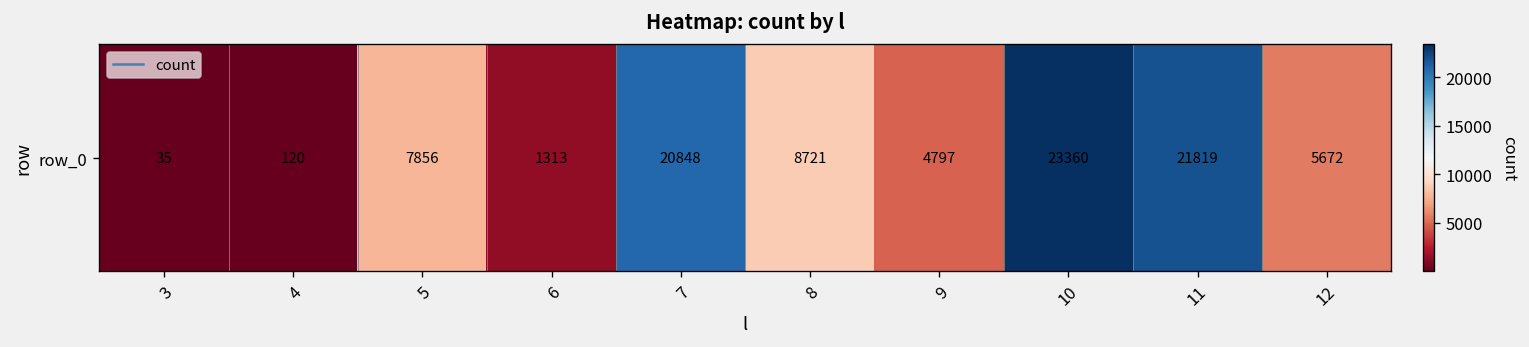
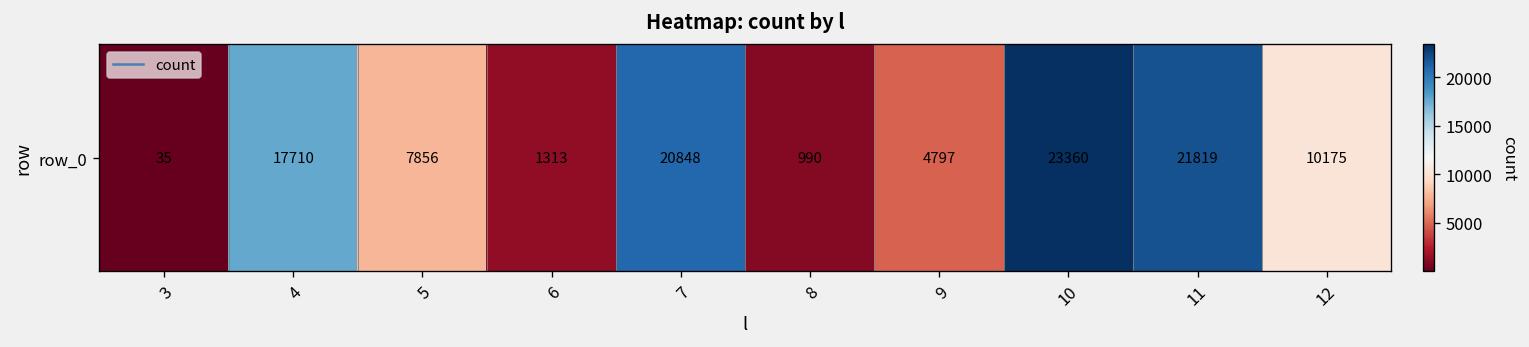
  {
    "row_0": {
      "3": 35,
-     "4": 120,
+     "4": 17710,
      "5": 7856,
      "6": 1313,
      "7": 20848,
-     "8": 8721,
+     "8": 990,
      "9": 4797,
      "10": 23360,
      "11": 21819,
-     "12": 5672
+     "12": 10175
    }
  }
